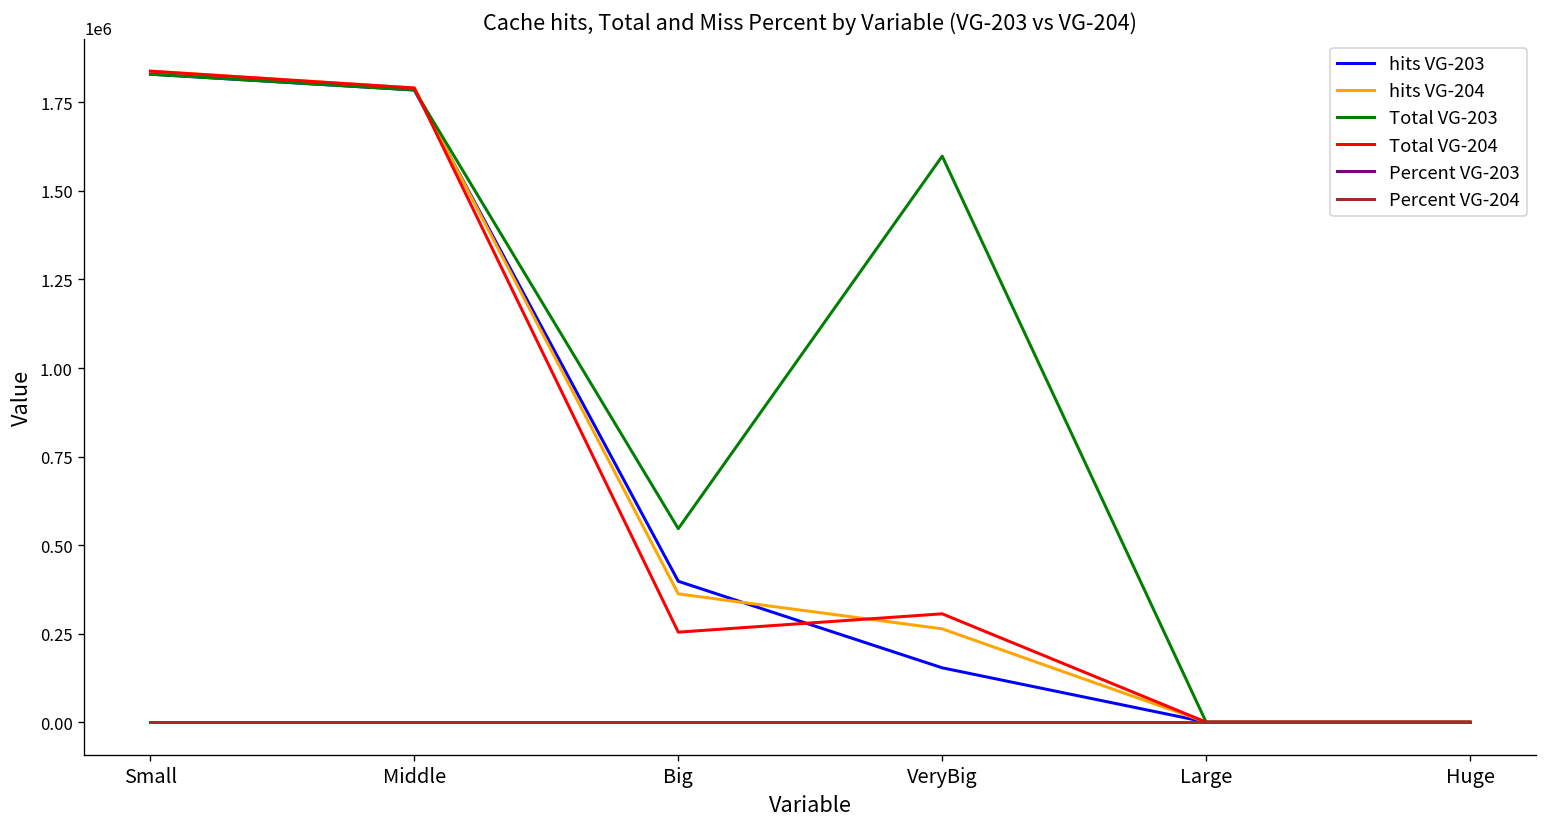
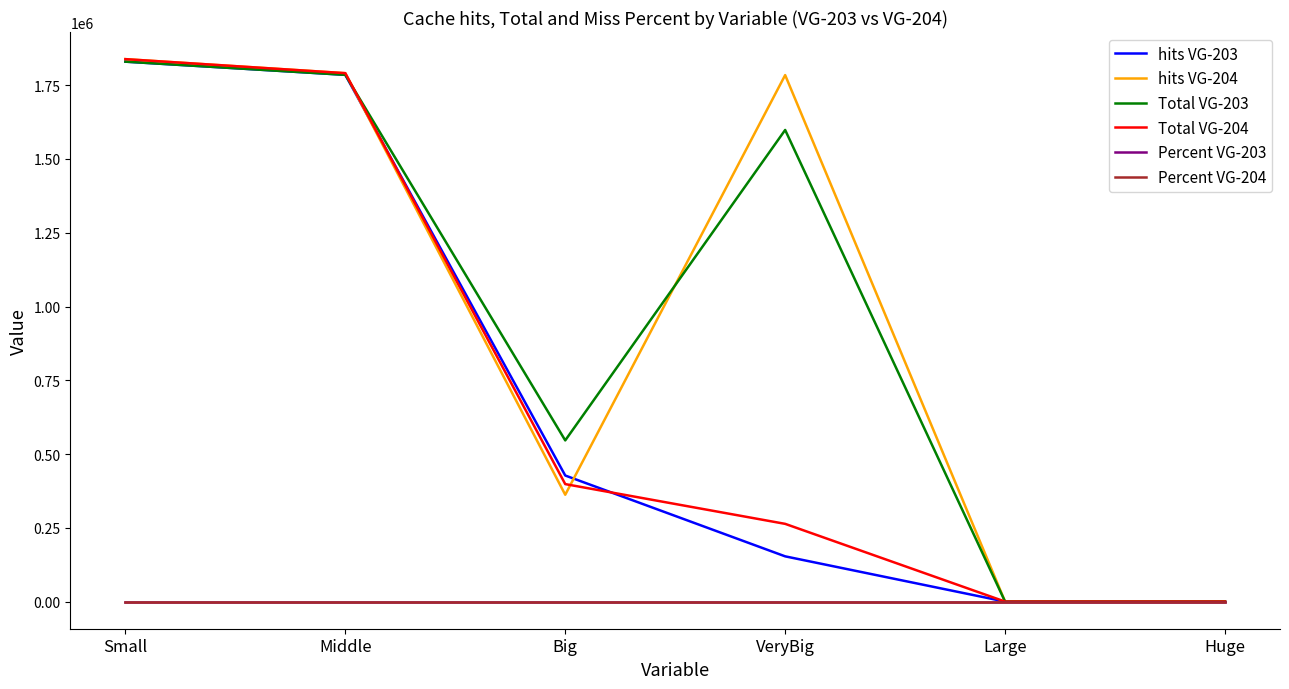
  {
    "hits VG-203": {
-     "Big": 400000,
+     "Big": 430000,
      "VeryBig": 150000
    },
    "hits VG-204": {
      "Big": 360000,
-     "VeryBig": 260000
+     "VeryBig": 1780000
    },
    "Total VG-203": {
      "Big": 550000,
      "VeryBig": 1600000
    },
    "Total VG-204": {
-     "Big": 250000,
-     "VeryBig": 310000
+     "Big": 400000,
+     "VeryBig": 260000
    },
    "Percent VG-204": {
      "Small": 0,
      "Middle": 0,
      "Big": 0,
      "VeryBig": 0
    }
  }
